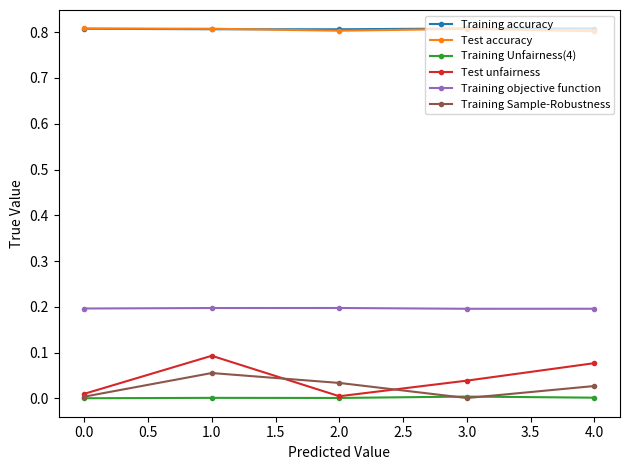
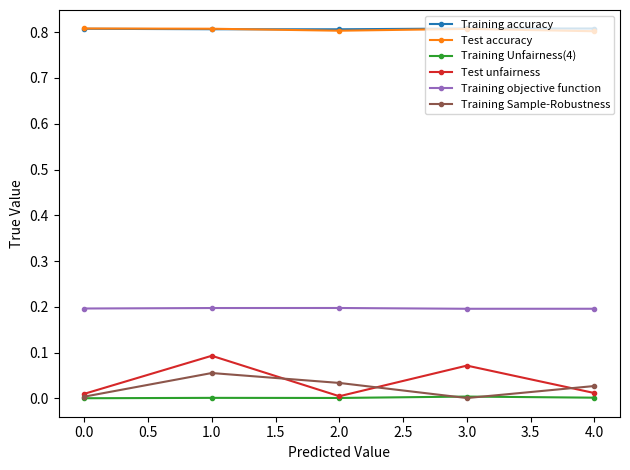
  {
    "Training Unfairness(4)": {
      "1.0": 0.00,
      "4.0": 0.00
    },
    "Test unfairness": {
      "0.0": 0.01,
      "1.0": 0.09,
-     "3.0": 0.04,
-     "4.0": 0.08
+     "3.0": 0.07,
+     "4.0": 0.01
    },
    "Training objective function": {
      "0.0": 0.20,
      "1.0": 0.20,
      "2.0": 0.20,
      "3.0": 0.20,
      "4.0": 0.20
    },
    "Training Sample-Robustness": {
      "1.0": 0.06,
      "2.0": 0.03,
      "4.0": 0.03
    }
  }
